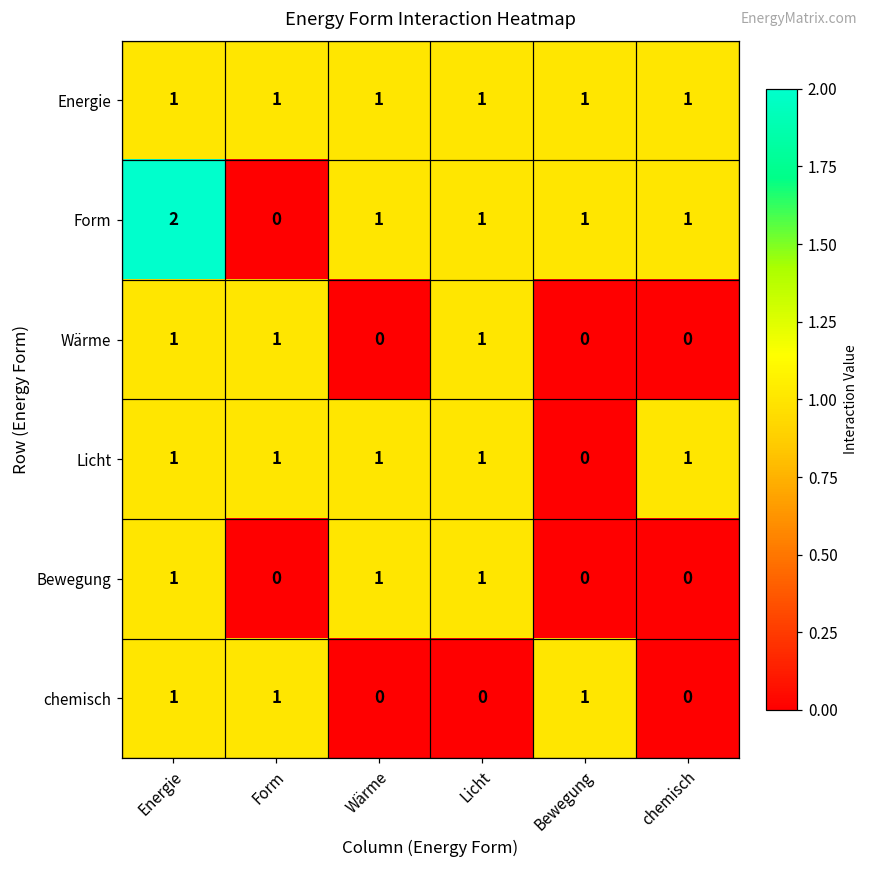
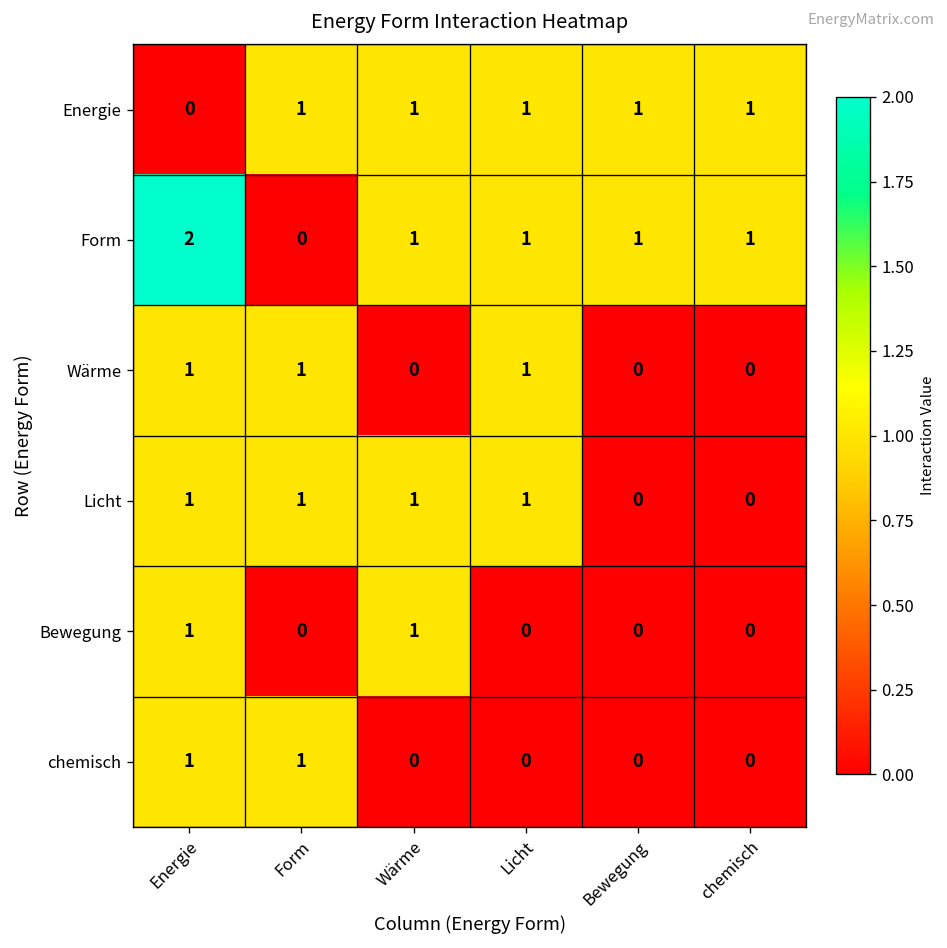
  {
    "Energie": {
-     "Energie": 1,
+     "Energie": 0,
      "Form": 1,
      "Wärme": 1,
      "Licht": 1,
      "Bewegung": 1,
      "chemisch": 1
    },
    "Form": {
      "Energie": 2,
      "Form": 0,
      "Wärme": 1,
      "Licht": 1,
      "Bewegung": 1,
      "chemisch": 1
    },
    "Wärme": {
      "Energie": 1,
      "Form": 1,
      "Wärme": 0,
      "Licht": 1,
      "Bewegung": 0,
      "chemisch": 0
    },
    "Licht": {
      "Energie": 1,
      "Form": 1,
      "Wärme": 1,
      "Licht": 1,
      "Bewegung": 0,
-     "chemisch": 1
+     "chemisch": 0
    },
    "Bewegung": {
      "Energie": 1,
      "Form": 0,
      "Wärme": 1,
-     "Licht": 1,
+     "Licht": 0,
      "Bewegung": 0,
      "chemisch": 0
    },
    "chemisch": {
      "Energie": 1,
      "Form": 1,
      "Wärme": 0,
      "Licht": 0,
-     "Bewegung": 1,
+     "Bewegung": 0,
      "chemisch": 0
    }
  }
